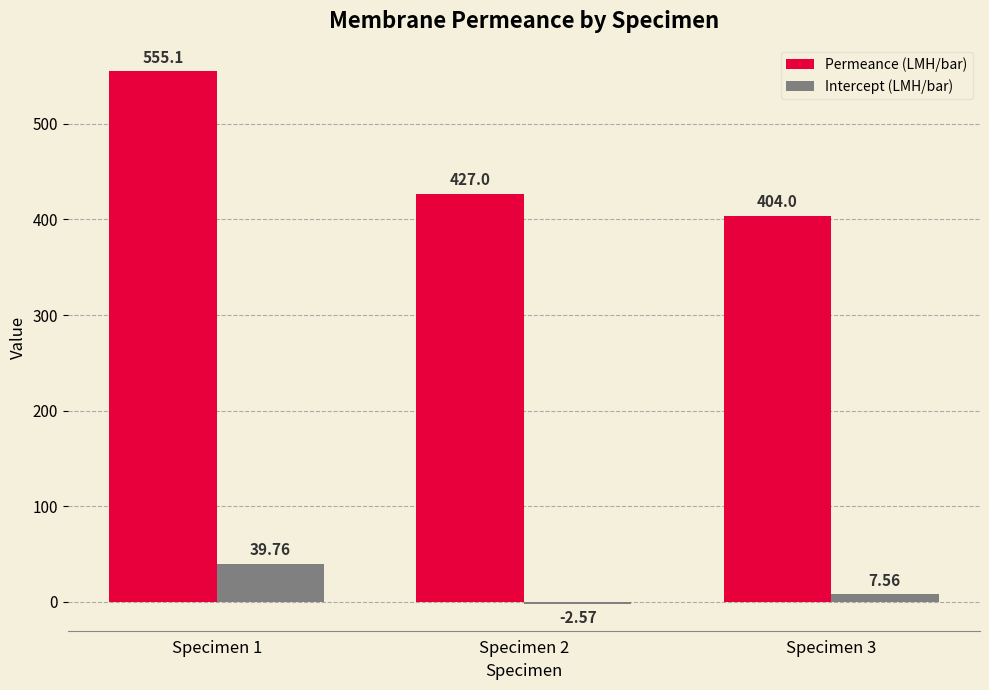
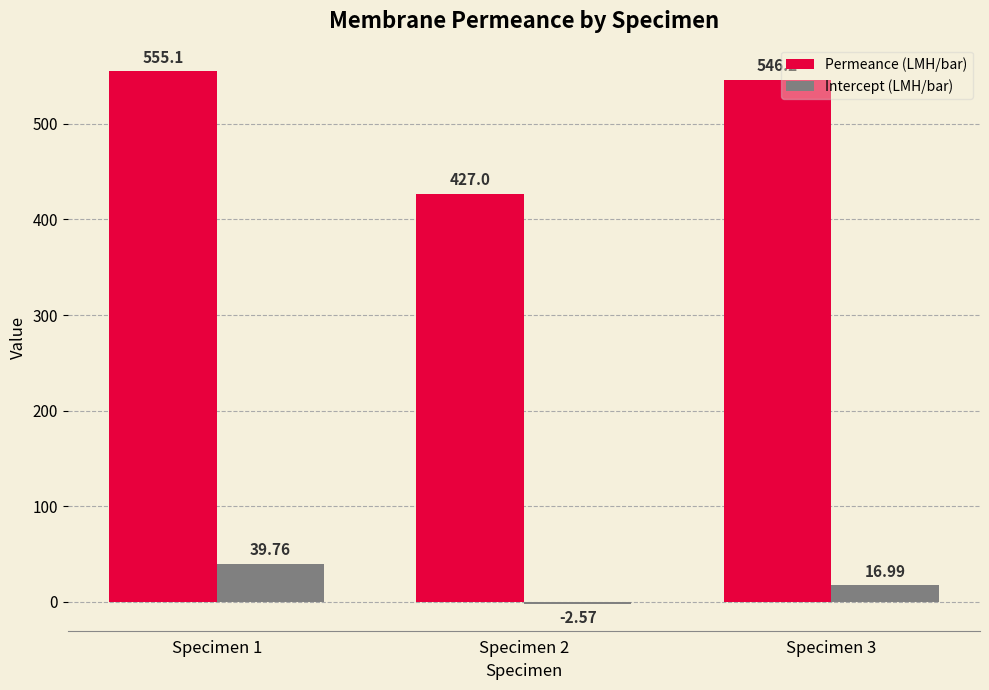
  {
    "Permeance (LMH/bar)": {
-     "Specimen 3": 400
+     "Specimen 3": 550
    },
    "Intercept (LMH/bar)": {
      "Specimen 1": 39.76,
      "Specimen 2": -2.57,
-     "Specimen 3": 7.56
+     "Specimen 3": 16.99
    }
  }
